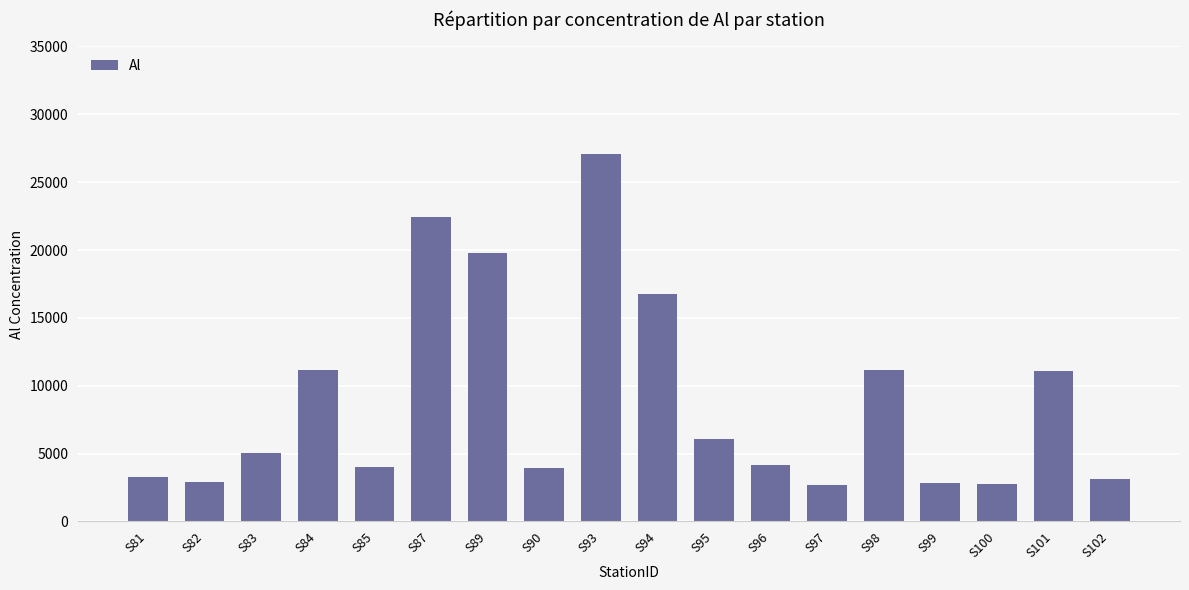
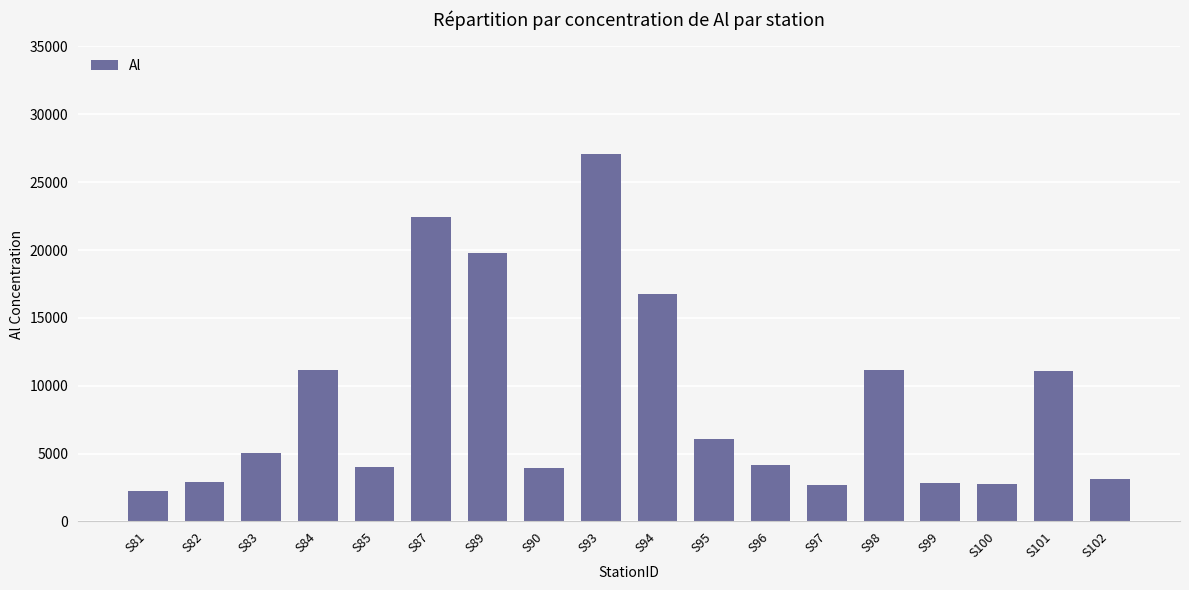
  {
-   "S81": 3300,
+   "S81": 2300,
    "S82": 2900,
    "S83": 5000,
    "S84": 11100,
    "S85": 4000,
    "S87": 22400,
    "S89": 19800,
    "S90": 3900,
    "S93": 27100,
    "S94": 16700,
    "S95": 6100,
    "S96": 4200,
    "S97": 2700,
    "S98": 11100,
    "S99": 2800,
    "S100": 2700,
    "S101": 11100,
    "S102": 3100
  }
